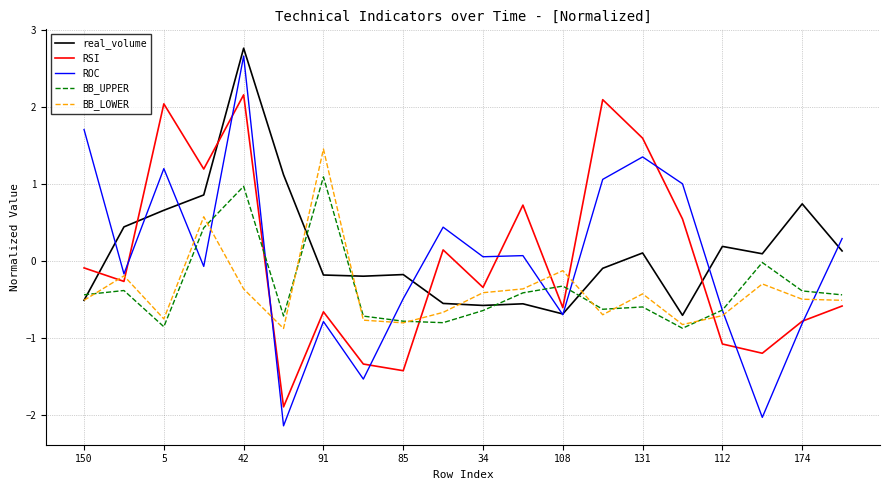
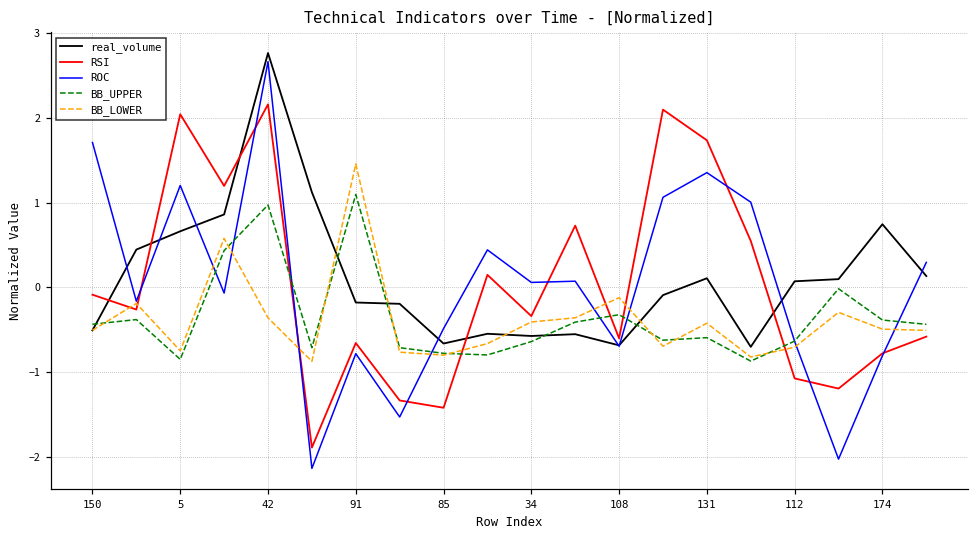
  {
    "real_volume": {
      "42": 2.8,
      "91": -0.2,
-     "85": -0.2,
+     "85": -0.7,
      "34": -0.6,
      "131": 0.1,
-     "112": 0.2,
+     "112": 0.1,
      "174": 0.7
    },
    "RSI": {
      "150": -0.1,
      "42": 2.2,
      "91": -0.7,
      "85": -1.4,
      "34": -0.3,
      "108": -0.6,
-     "131": 1.6,
+     "131": 1.7,
      "112": -1.1
    },
    "ROC": {
      "150": 1.7,
      "42": 2.7,
      "91": -0.8,
      "85": -0.5,
      "34": 0.1,
      "131": 1.4
    },
    "BB_UPPER": {
      "150": -0.4,
      "42": 1.0,
      "91": 1.1,
      "34": -0.6,
      "108": -0.3,
      "131": -0.6,
      "174": -0.4
    },
    "BB_LOWER": {
      "42": -0.4,
      "91": 1.5,
      "34": -0.4,
      "108": -0.1,
      "131": -0.4,
      "112": -0.7,
      "174": -0.5
    }
  }
